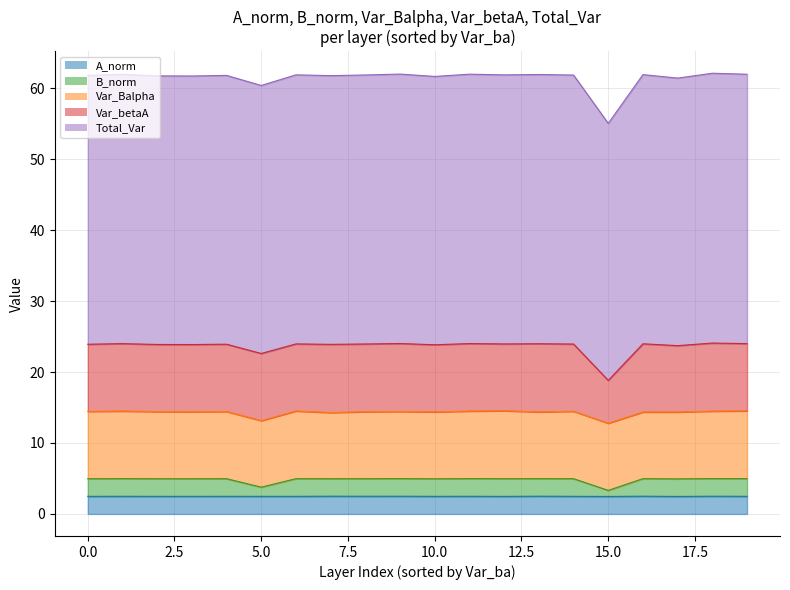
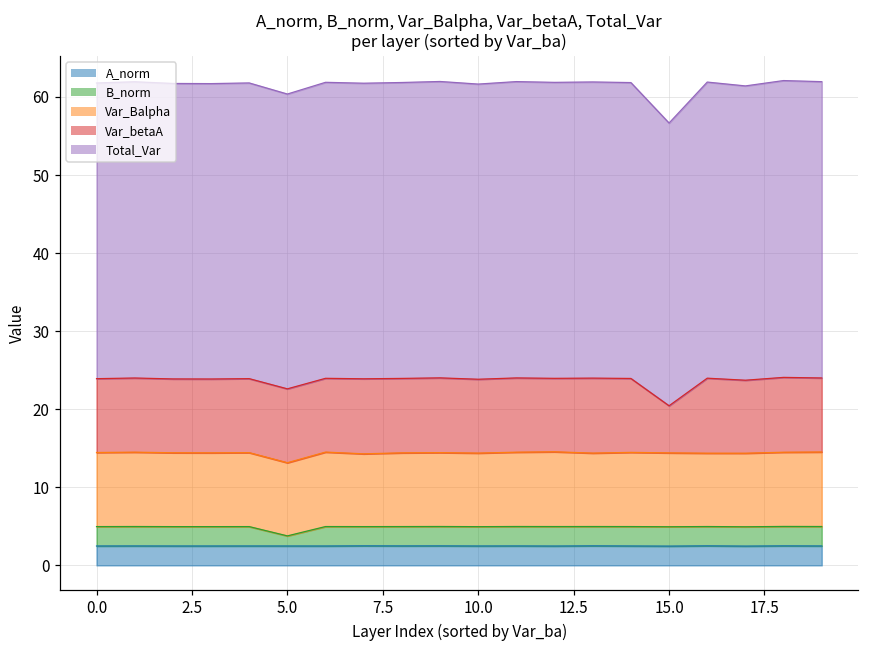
  {
    "A_norm": {
      "0.0": 2,
      "5.0": 2,
      "10.0": 2,
      "15.0": 2
    },
    "B_norm": {
      "0.0": 2,
      "5.0": 1,
      "10.0": 2,
-     "15.0": 1
+     "15.0": 2
    },
    "Var_Balpha": {
      "0.0": 9,
      "5.0": 9,
      "10.0": 9,
      "15.0": 9
    },
    "Var_betaA": {
      "0.0": 9,
      "5.0": 9,
      "10.0": 9,
      "15.0": 6
    },
    "Total_Var": {
      "5.0": 38,
      "10.0": 38,
      "15.0": 36
    }
  }
